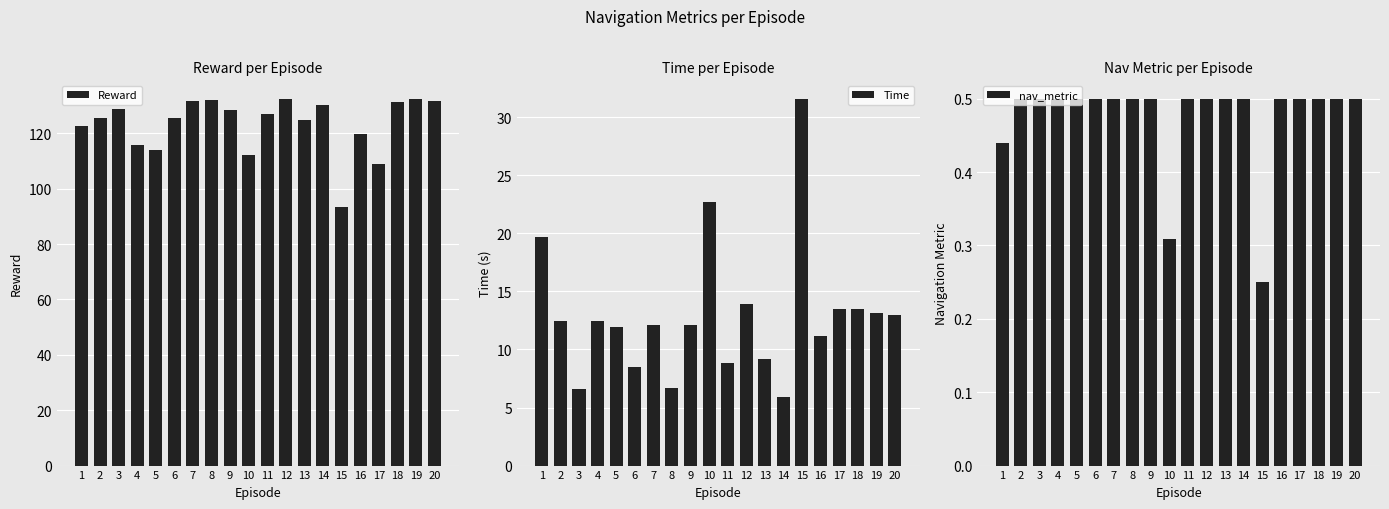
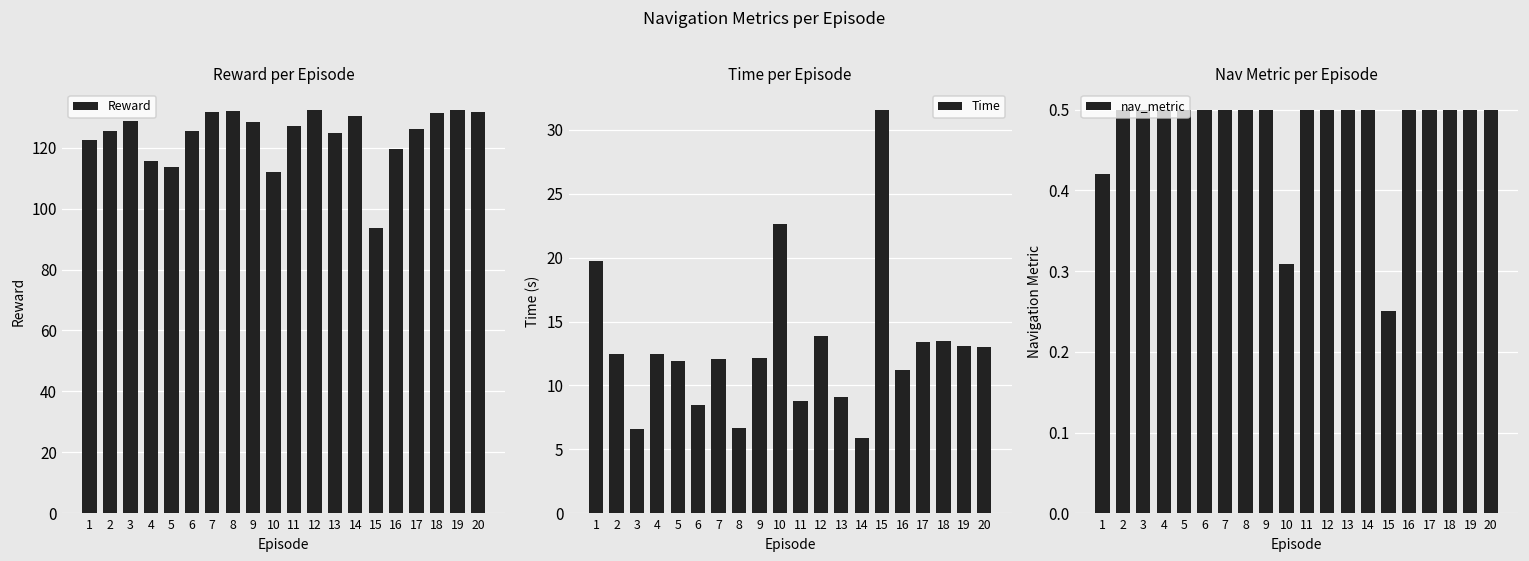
  {
    "Reward per Episode": {
      "1": 123,
      "2": 126,
      "3": 129,
      "4": 116,
      "5": 114,
      "6": 126,
      "7": 132,
      "8": 132,
      "9": 128,
      "10": 112,
      "11": 127,
      "12": 133,
      "13": 125,
      "14": 130,
      "15": 94,
      "16": 120,
-     "17": 109,
+     "17": 126,
      "18": 131,
      "19": 132,
      "20": 132
    },
    "Time per Episode": {
      "1": 19.7,
      "2": 12.5,
      "3": 6.6,
      "4": 12.5,
      "5": 11.9,
      "6": 8.5,
      "7": 12.1,
      "8": 6.7,
      "9": 12.1,
      "10": 22.7,
      "11": 8.8,
      "12": 13.9,
      "13": 9.1,
      "14": 5.9,
      "15": 31.6,
      "16": 11.2,
      "17": 13.4,
      "18": 13.5,
      "19": 13.1,
      "20": 13.0
    },
    "Nav Metric per Episode": {
-     "1": 0.44,
+     "1": 0.42,
      "6": 0.50,
      "7": 0.50,
      "8": 0.50,
      "9": 0.50,
      "10": 0.31,
      "11": 0.50,
      "12": 0.50,
      "13": 0.50,
      "14": 0.50,
      "15": 0.25,
      "16": 0.50,
      "17": 0.50,
      "18": 0.50,
      "19": 0.50,
      "20": 0.50
    }
  }
